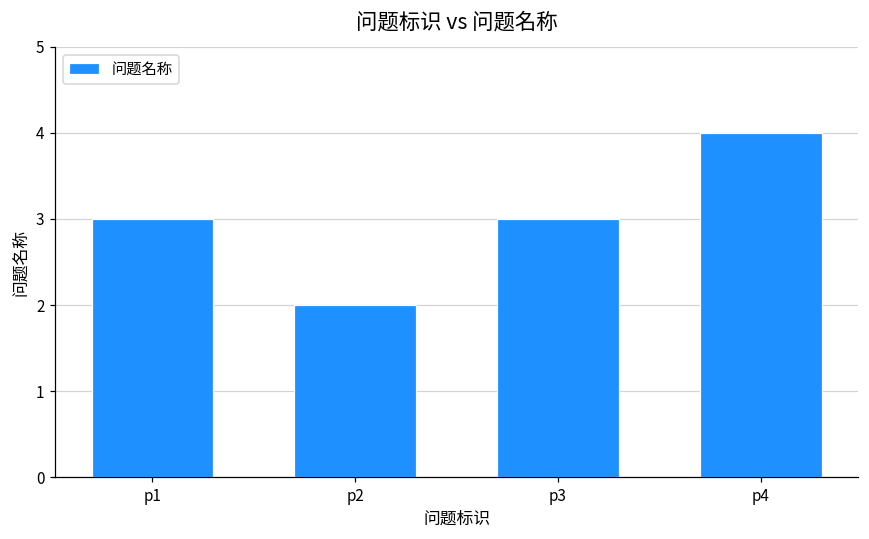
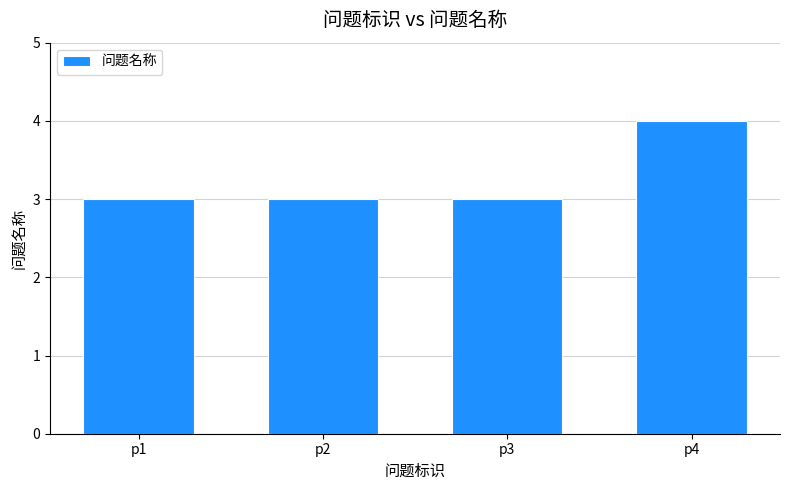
  {
    "p1": 3,
-   "p2": 2,
+   "p2": 3,
    "p3": 3,
    "p4": 4
  }
